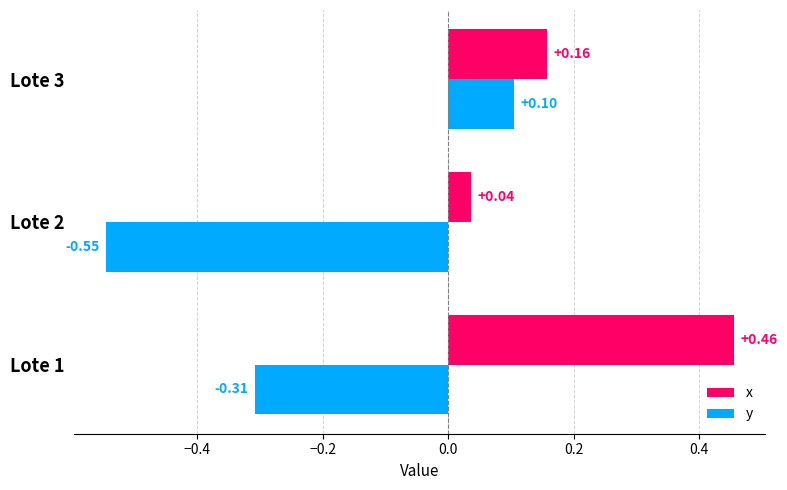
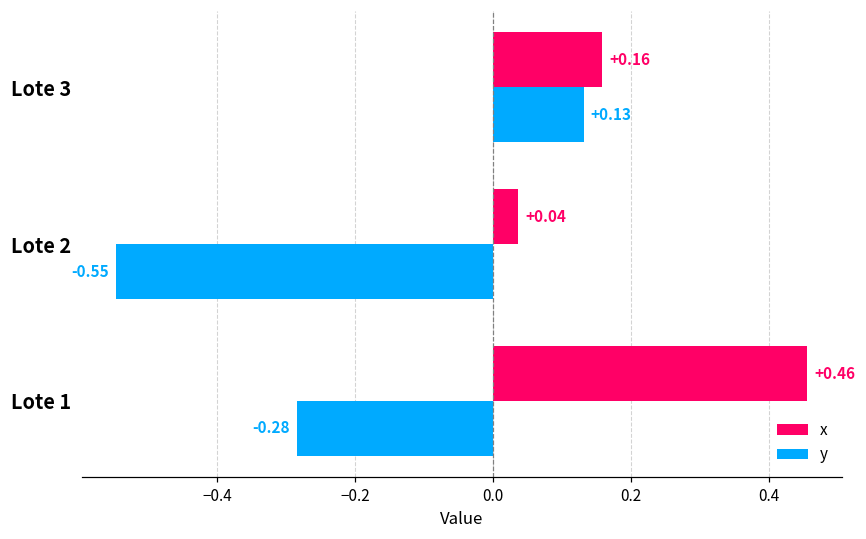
  {
    "x": {
      "Lote 3": "+0.16",
      "Lote 2": "+0.04",
      "Lote 1": "+0.46"
    },
    "y": {
-     "Lote 3": "+0.10",
+     "Lote 3": "+0.13",
      "Lote 2": "-0.55",
-     "Lote 1": "-0.31"
+     "Lote 1": "-0.28"
    }
  }
